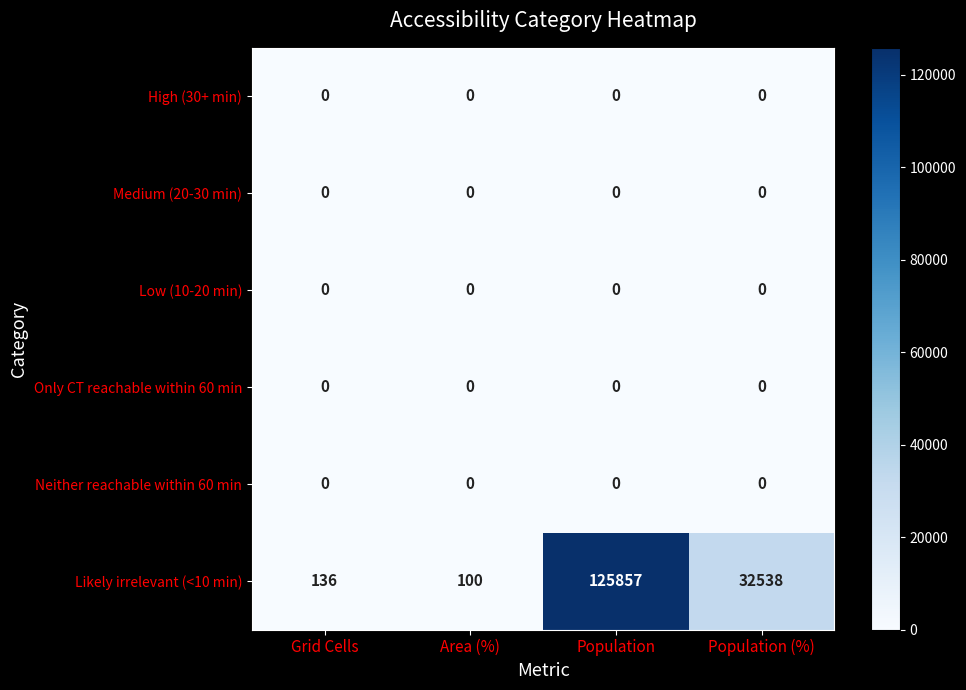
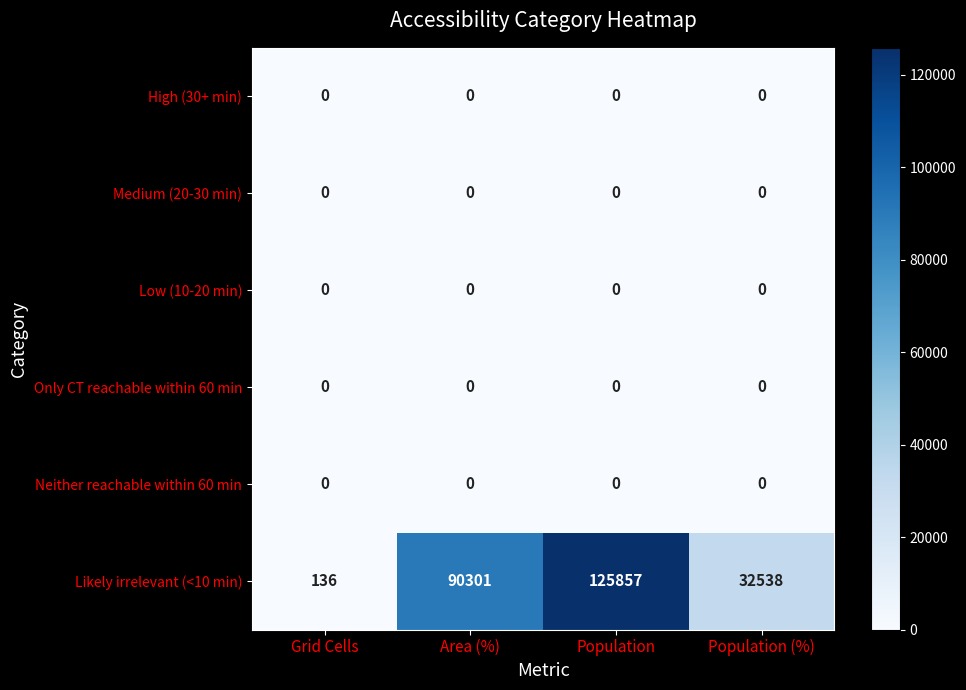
  {
    "High (30+ min)": {
      "Grid Cells": 0,
      "Area (%)": 0,
      "Population": 0,
      "Population (%)": 0
    },
    "Medium (20-30 min)": {
      "Grid Cells": 0,
      "Area (%)": 0,
      "Population": 0,
      "Population (%)": 0
    },
    "Low (10-20 min)": {
      "Grid Cells": 0,
      "Area (%)": 0,
      "Population": 0,
      "Population (%)": 0
    },
    "Only CT reachable within 60 min": {
      "Grid Cells": 0,
      "Area (%)": 0,
      "Population": 0,
      "Population (%)": 0
    },
    "Neither reachable within 60 min": {
      "Grid Cells": 0,
      "Area (%)": 0,
      "Population": 0,
      "Population (%)": 0
    },
    "Likely irrelevant (<10 min)": {
      "Grid Cells": 136,
-     "Area (%)": 100,
+     "Area (%)": 90301,
      "Population": 125857,
      "Population (%)": 32538
    }
  }
